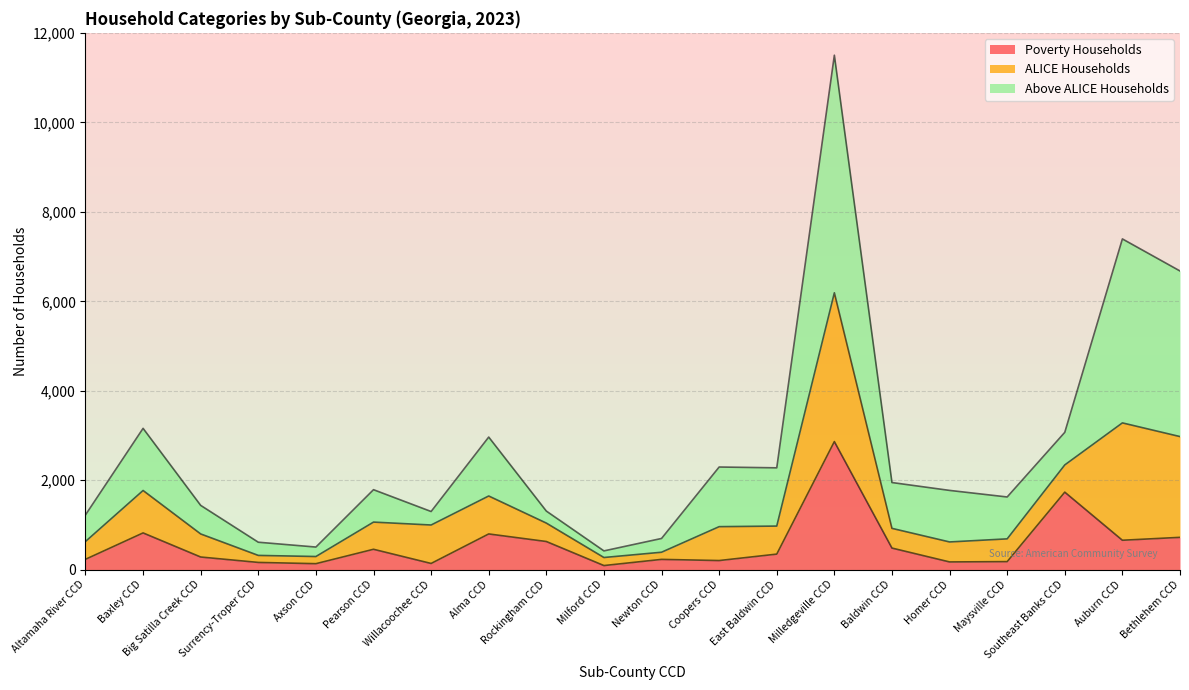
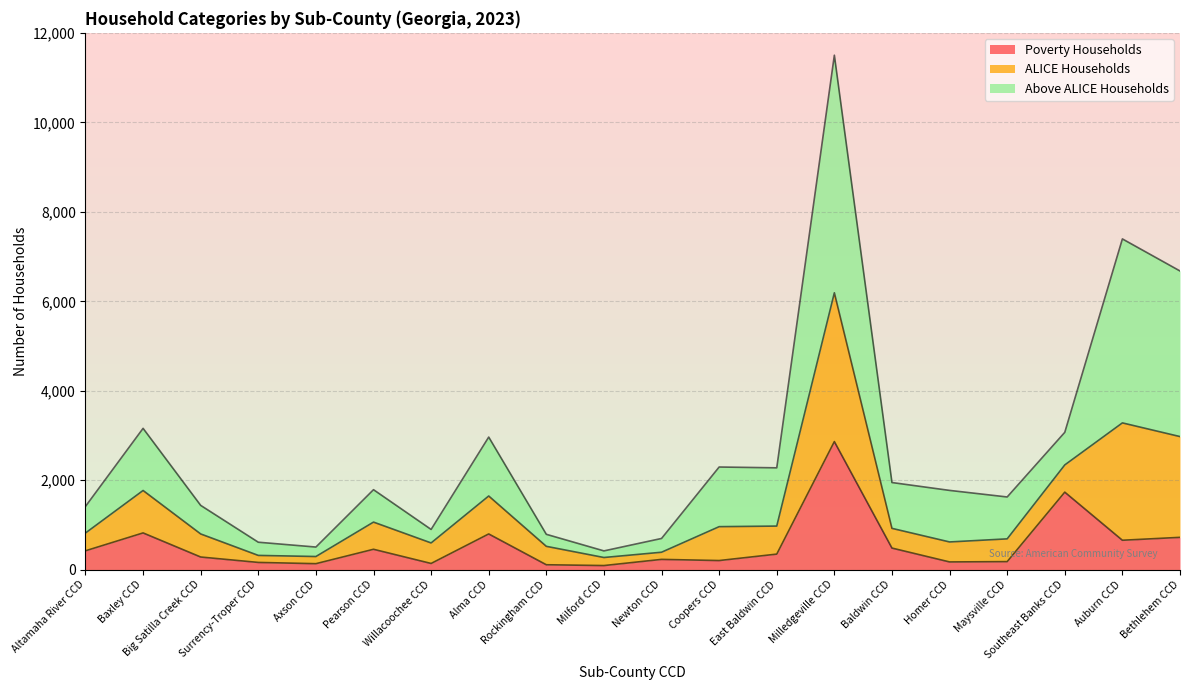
  {
    "Poverty Households": {
-     "Altamaha River CCD": "200",
+     "Altamaha River CCD": "400",
      "Baxley CCD": "800",
      "Big Satilla Creek CCD": "300",
      "Surrency-Troper CCD": "200",
      "Axson CCD": "100",
      "Pearson CCD": "500",
      "Willacoochee CCD": "100",
      "Alma CCD": "800",
-     "Rockingham CCD": "600",
+     "Rockingham CCD": "100",
      "Milford CCD": "100",
      "Newton CCD": "200",
      "Coopers CCD": "200",
      "East Baldwin CCD": "300",
      "Milledgeville CCD": "2,900",
      "Baldwin CCD": "500",
      "Homer CCD": "200",
      "Maysville CCD": "200",
      "Southeast Banks CCD": "1,700",
      "Auburn CCD": "700",
      "Bethlehem CCD": "700"
    },
    "ALICE Households": {
      "Altamaha River CCD": "400",
      "Baxley CCD": "900",
      "Big Satilla Creek CCD": "500",
      "Surrency-Troper CCD": "200",
      "Axson CCD": "200",
      "Pearson CCD": "600",
-     "Willacoochee CCD": "900",
+     "Willacoochee CCD": "500",
      "Alma CCD": "800",
      "Rockingham CCD": "400",
      "Milford CCD": "200",
      "Newton CCD": "200",
      "Coopers CCD": "800",
      "East Baldwin CCD": "600",
      "Milledgeville CCD": "3,300",
      "Baldwin CCD": "400",
      "Homer CCD": "400",
      "Maysville CCD": "500",
      "Southeast Banks CCD": "600",
      "Auburn CCD": "2,600",
      "Bethlehem CCD": "2,300"
    },
    "Above ALICE Households": {
      "Altamaha River CCD": "600",
      "Baxley CCD": "1,400",
      "Big Satilla Creek CCD": "600",
      "Surrency-Troper CCD": "300",
      "Axson CCD": "200",
      "Pearson CCD": "700",
      "Willacoochee CCD": "300",
      "Alma CCD": "1,300",
      "Rockingham CCD": "300",
      "Milford CCD": "100",
      "Newton CCD": "300",
      "Coopers CCD": "1,300",
      "East Baldwin CCD": "1,300",
      "Milledgeville CCD": "5,300",
      "Baldwin CCD": "1,000",
      "Homer CCD": "1,200",
      "Maysville CCD": "900",
      "Southeast Banks CCD": "700",
      "Auburn CCD": "4,100",
      "Bethlehem CCD": "3,700"
    }
  }
